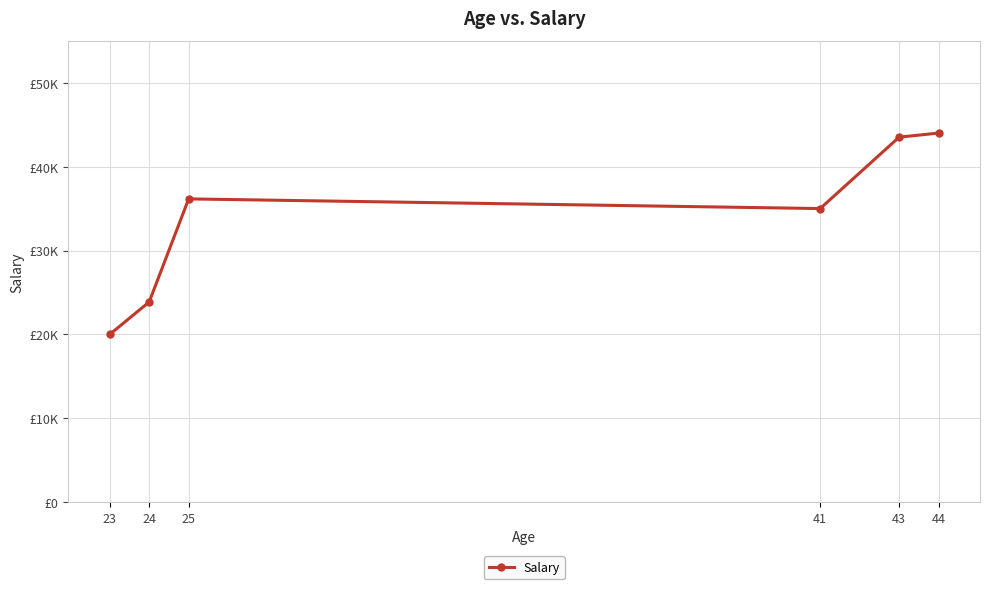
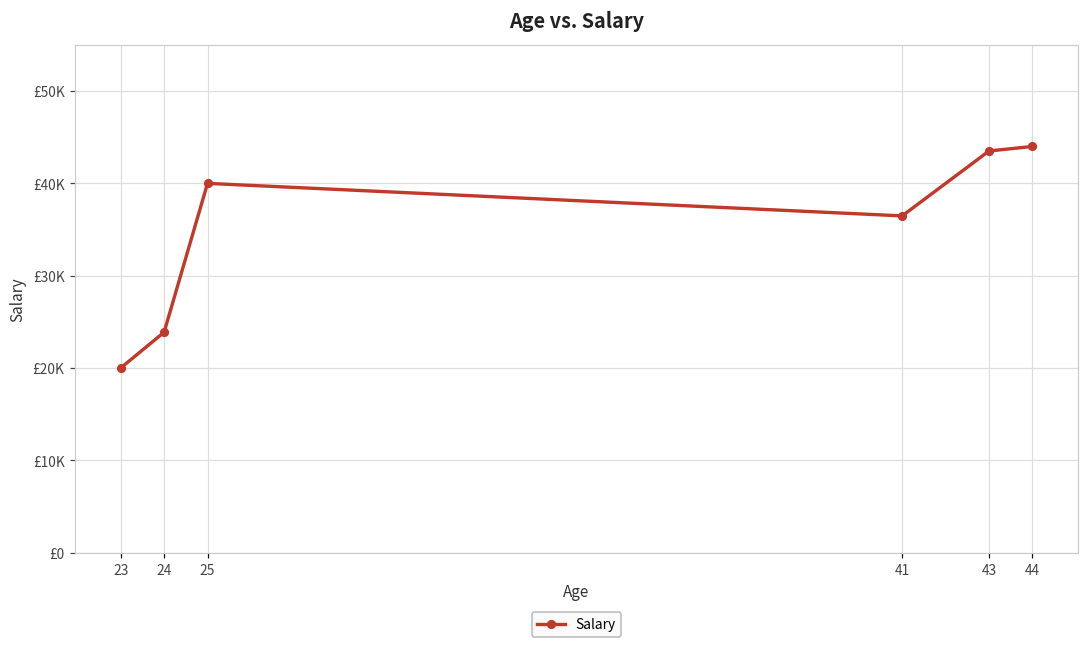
  {
    "23": "£20000",
    "24": "£24000",
-   "25": "£36000",
-   "41": "£35000",
+   "25": "£40000",
+   "41": "£36000",
    "43": "£44000",
    "44": "£44000"
  }
